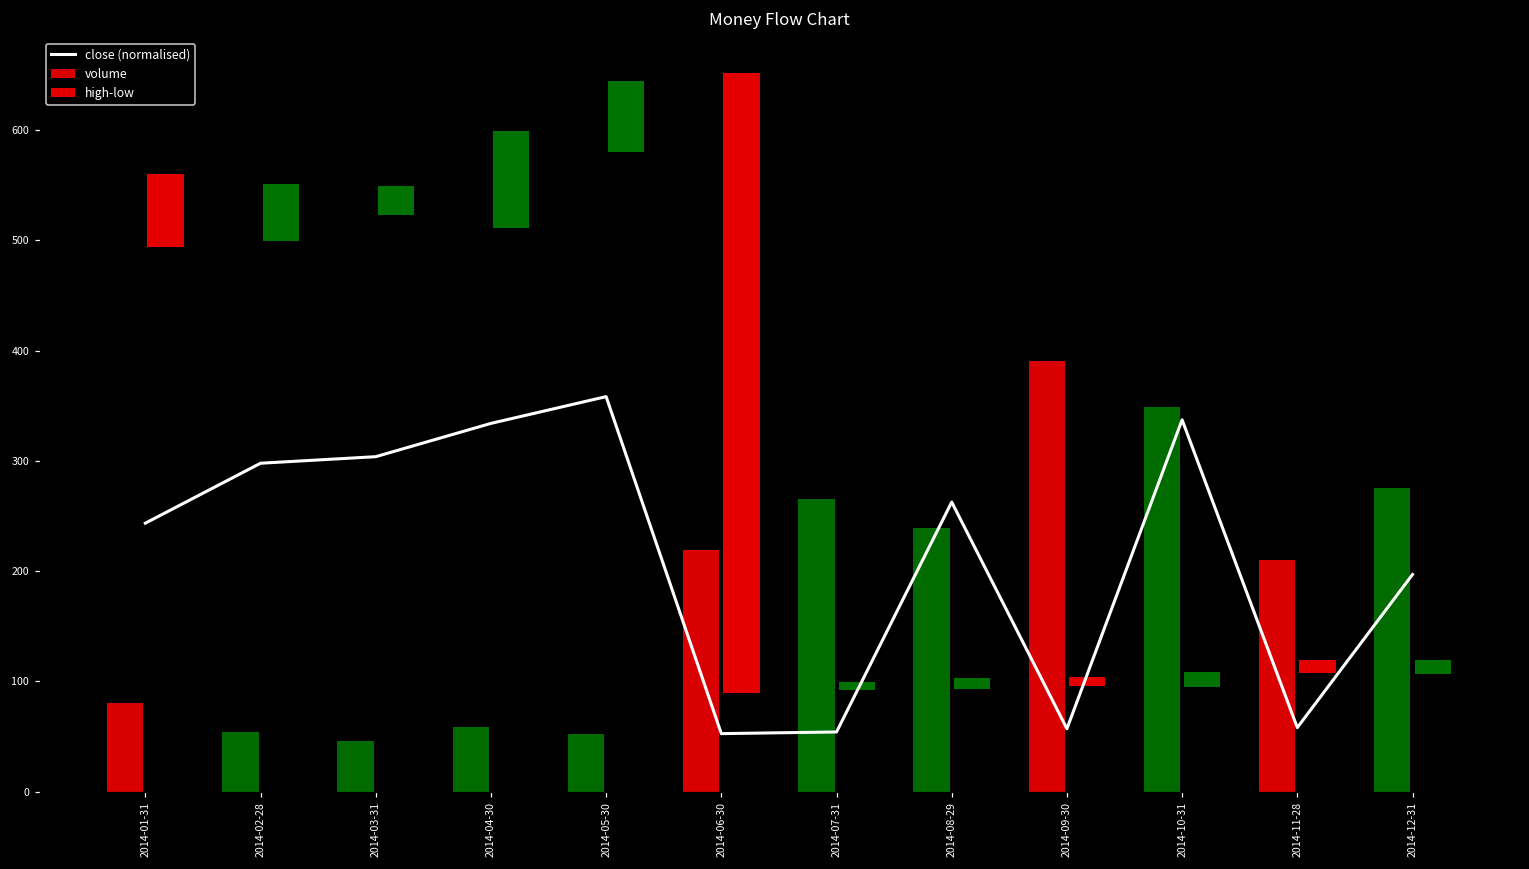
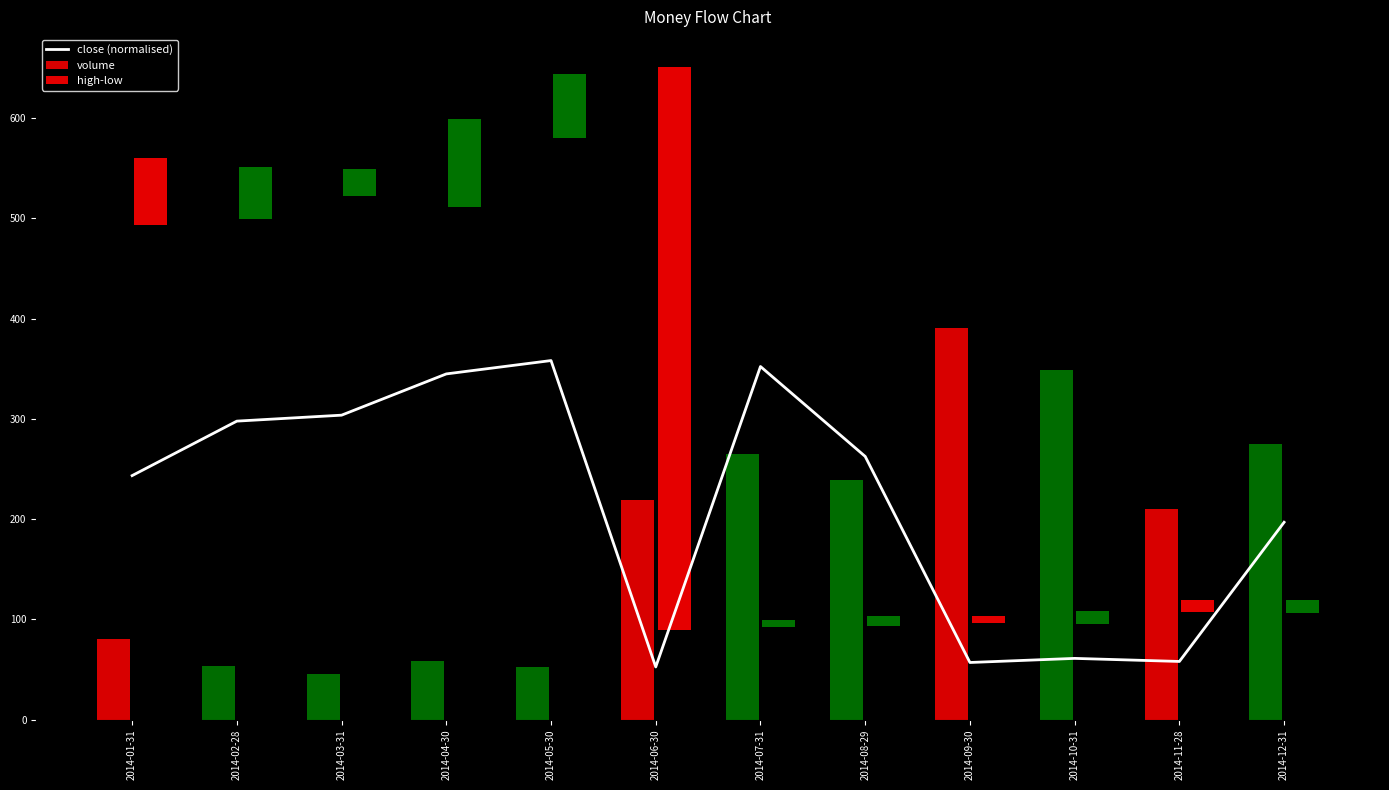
  {
    "close (normalised)": {
      "2014-01-31": 243,
      "2014-02-28": 298,
      "2014-03-31": 304,
-     "2014-04-30": 334,
+     "2014-04-30": 345,
      "2014-05-30": 358,
      "2014-06-30": 53,
-     "2014-07-31": 54,
+     "2014-07-31": 352,
      "2014-08-29": 263,
      "2014-09-30": 57,
-     "2014-10-31": 337,
+     "2014-10-31": 61,
      "2014-11-28": 58,
      "2014-12-31": 197
    }
  }
